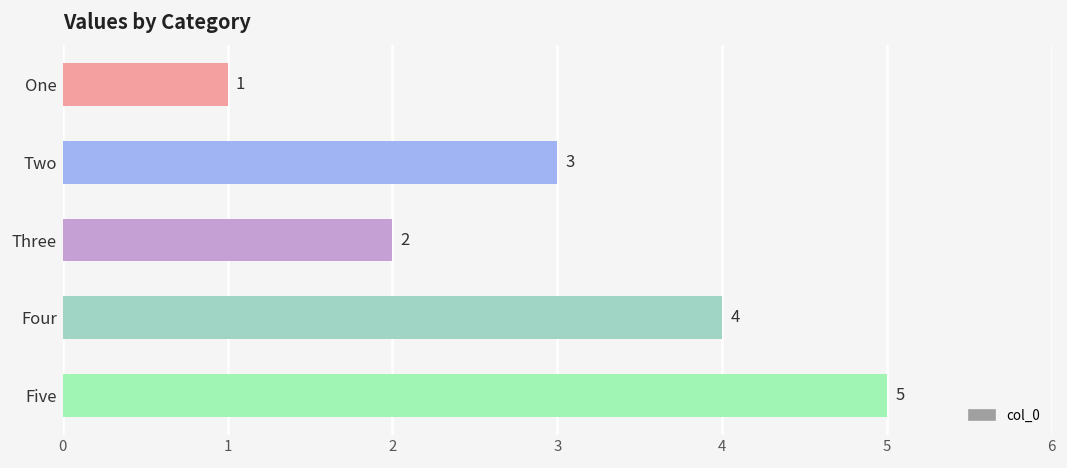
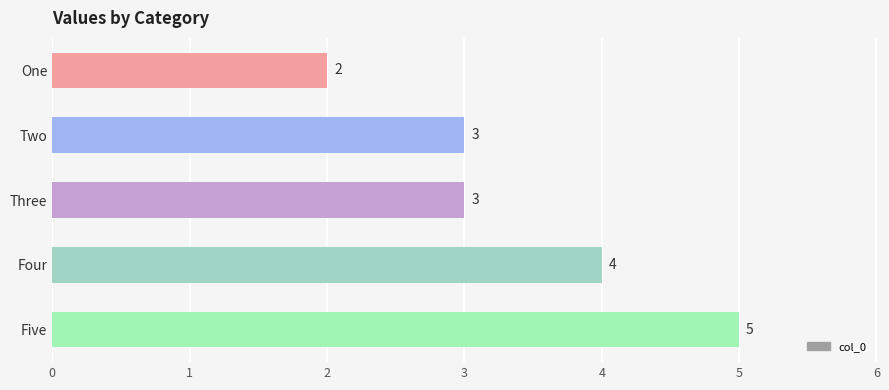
  {
-   "One": 1,
+   "One": 2,
    "Two": 3,
-   "Three": 2,
+   "Three": 3,
    "Four": 4,
    "Five": 5
  }
